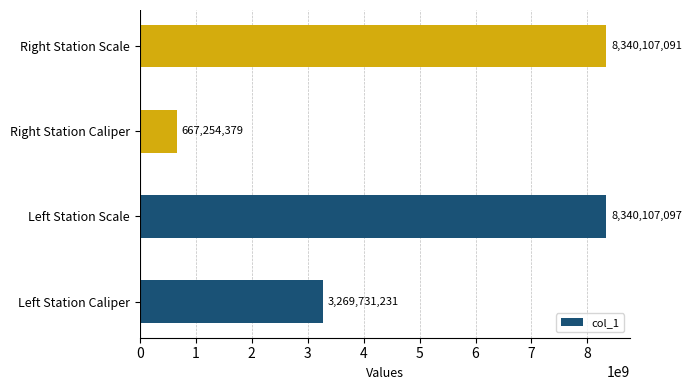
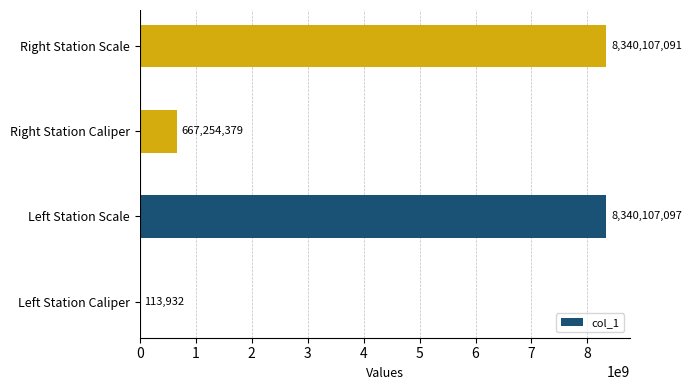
  {
    "Right Station Scale": "8,340,107,091",
    "Right Station Caliper": "667,254,379",
    "Left Station Scale": "8,340,107,097",
-   "Left Station Caliper": "3,269,731,231"
+   "Left Station Caliper": "113,932"
  }
